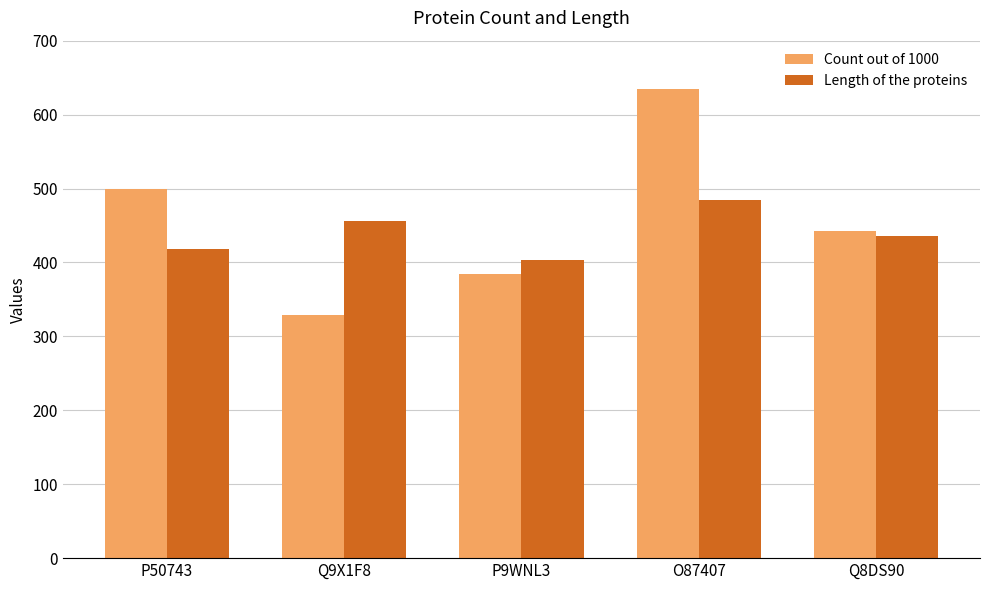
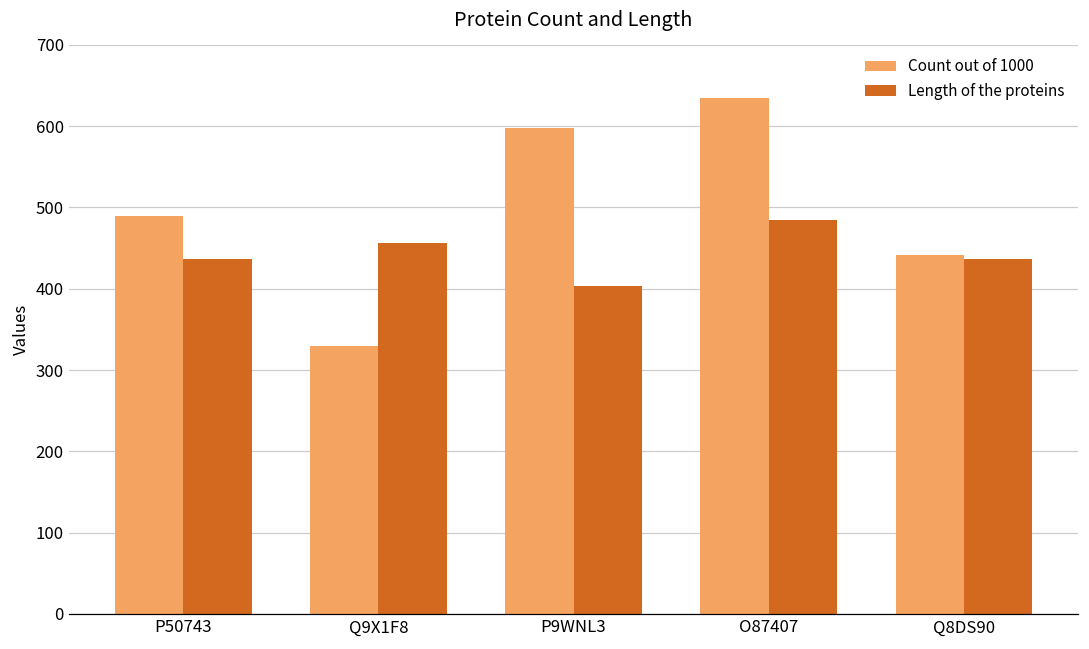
  {
    "Count out of 1000": {
-     "P50743": 500,
+     "P50743": 490,
      "Q9X1F8": 330,
-     "P9WNL3": 380,
+     "P9WNL3": 600,
      "O87407": 630,
      "Q8DS90": 440
    },
    "Length of the proteins": {
-     "P50743": 420,
+     "P50743": 440,
      "Q9X1F8": 460,
      "P9WNL3": 400,
      "O87407": 490,
      "Q8DS90": 440
    }
  }
